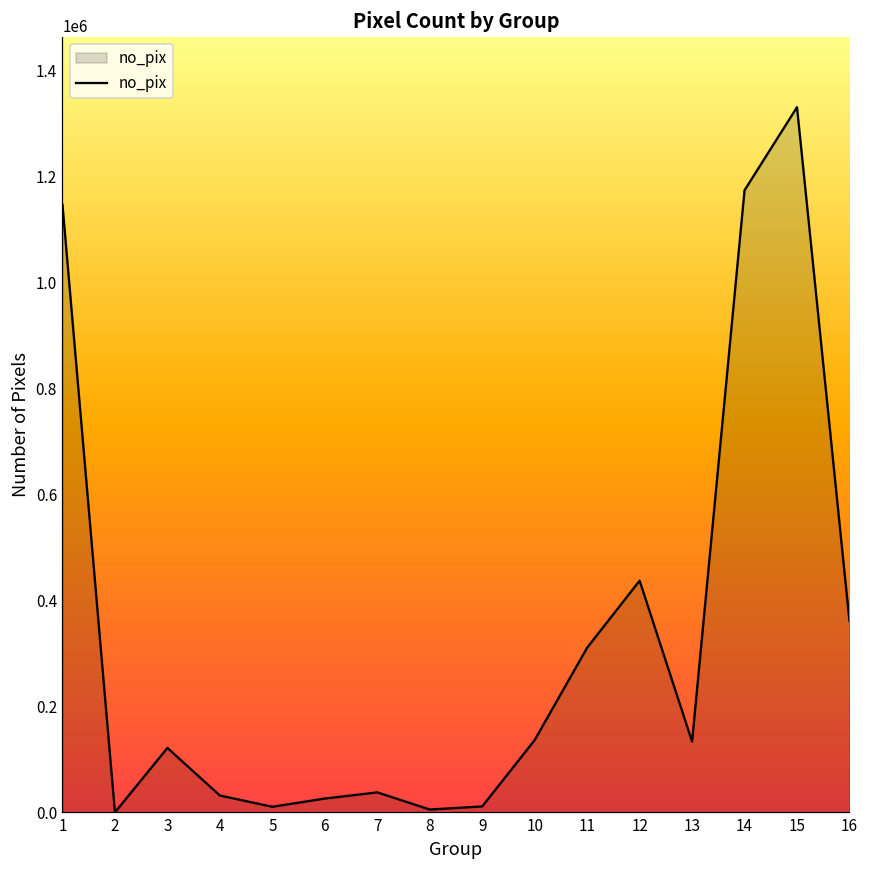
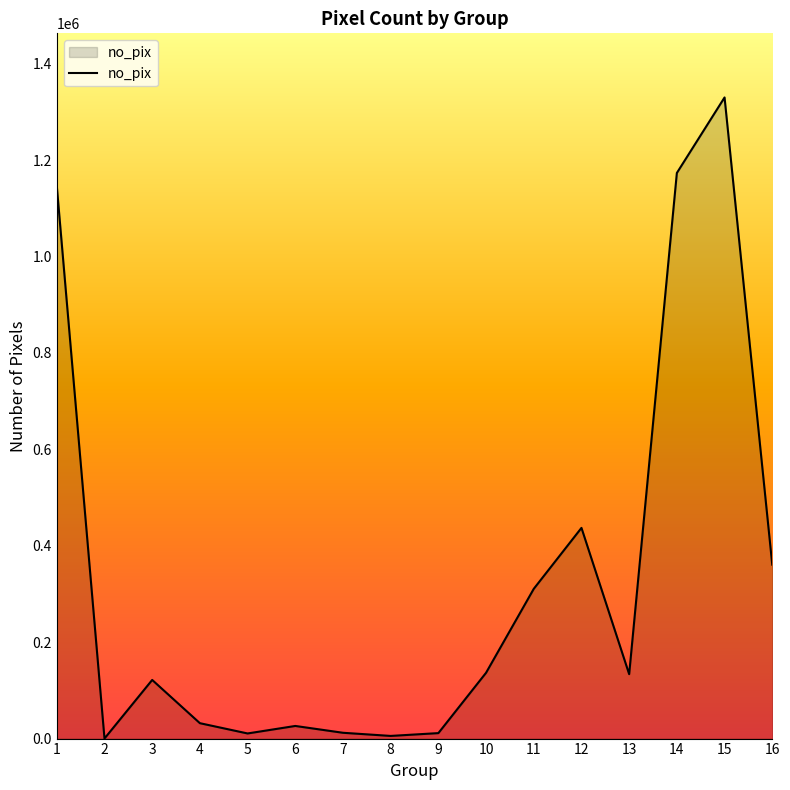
  {
    "1": 1150000,
    "2": 0,
    "3": 120000,
    "4": 30000,
    "5": 10000,
    "6": 30000,
-   "7": 40000,
+   "7": 10000,
    "8": 10000,
    "9": 10000,
    "10": 140000,
    "11": 310000,
    "12": 440000,
    "13": 130000,
    "14": 1170000,
    "15": 1330000,
    "16": 360000
  }
